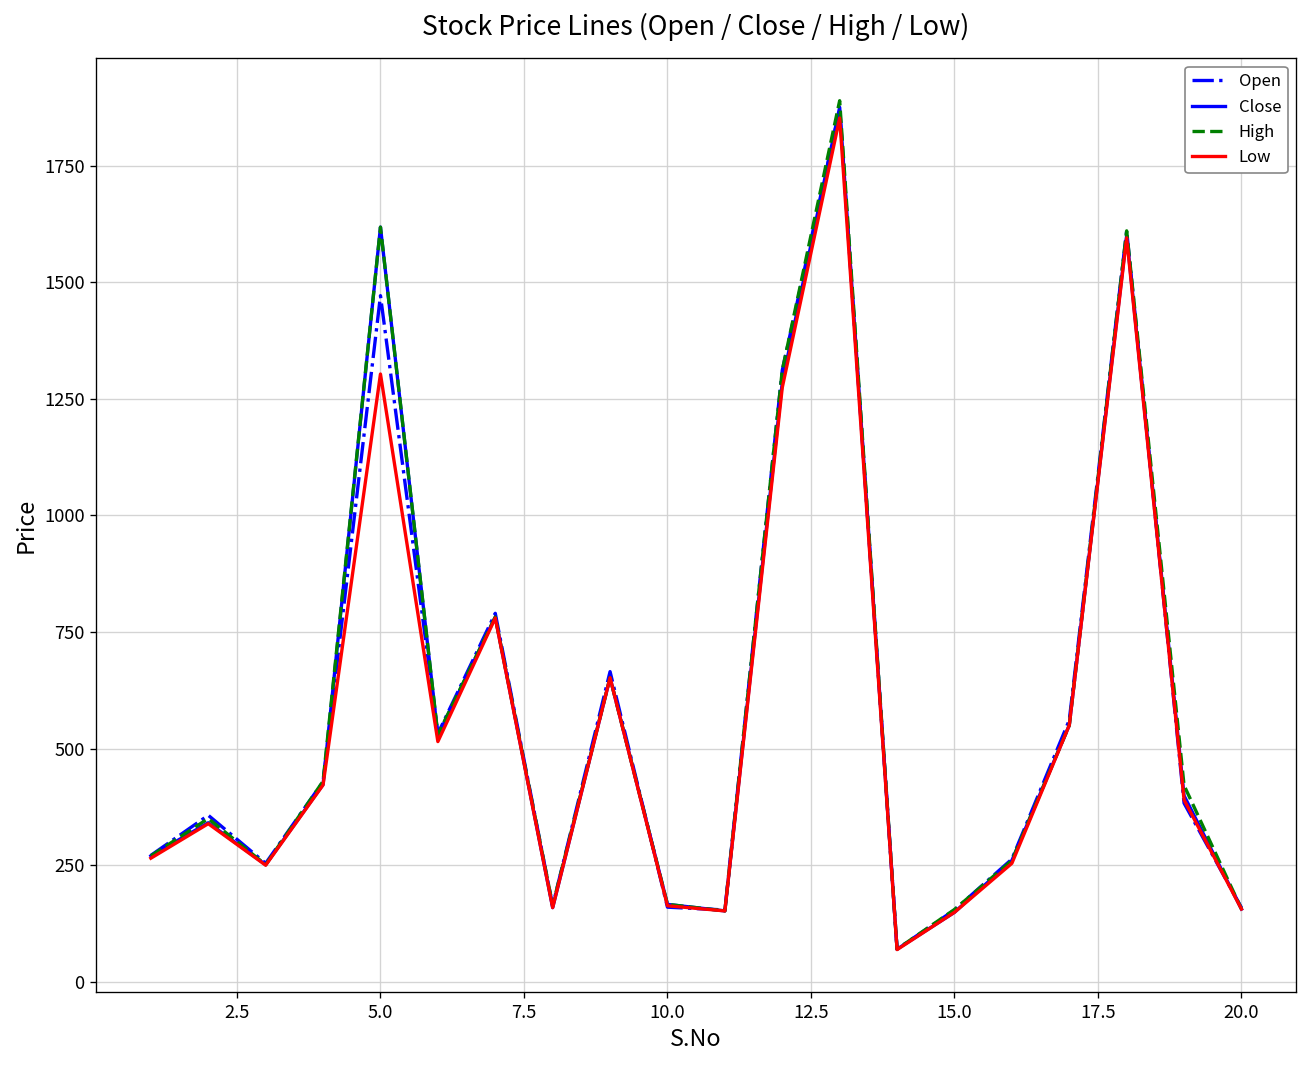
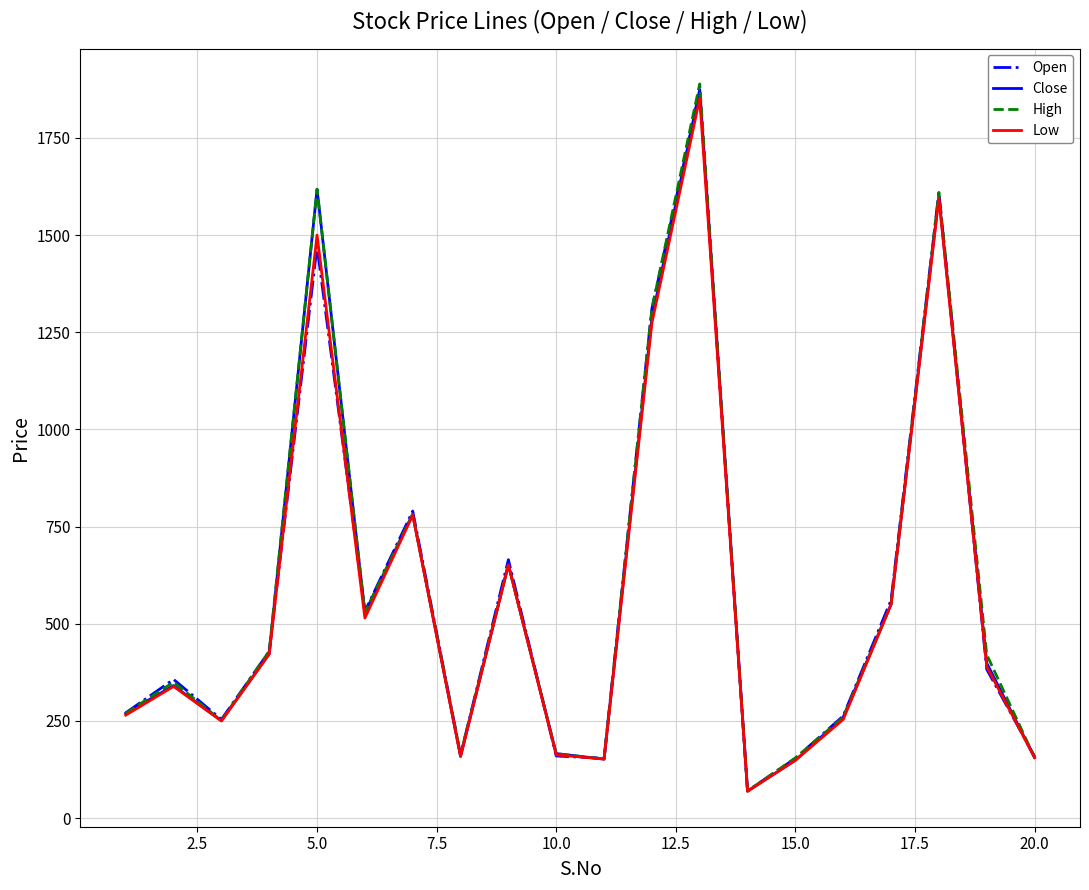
  {
    "Low": {
-     "5.0": 1300
+     "5.0": 1500
    }
  }
